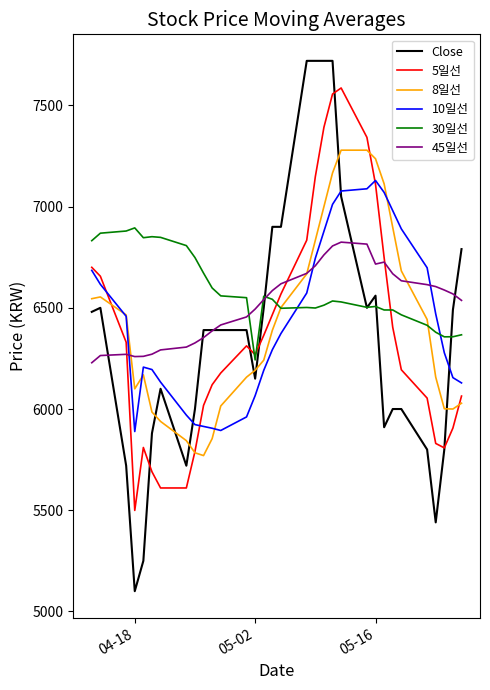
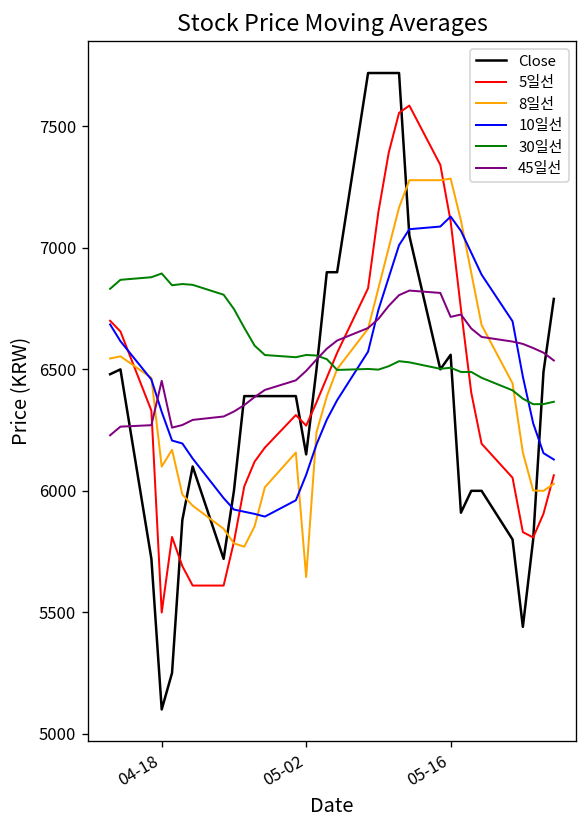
  {
    "Close": {
      "04-18": 5100,
      "05-02": 6150,
      "05-16": 6560
    },
    "5일선": {
      "04-18": 5500,
      "05-02": 6270,
      "05-16": 7110
    },
    "8일선": {
      "04-18": 6100,
-     "05-02": 6190,
-     "05-16": 7240
+     "05-02": 5640,
+     "05-16": 7290
    },
    "10일선": {
-     "04-18": 5890,
+     "04-18": 6330,
      "05-02": 6070,
      "05-16": 7130
    },
    "30일선": {
      "04-18": 6890,
-     "05-02": 6240,
+     "05-02": 6560,
      "05-16": 6510
    },
    "45일선": {
-     "04-18": 6260,
+     "04-18": 6450,
      "05-02": 6490,
      "05-16": 6720
    }
  }
